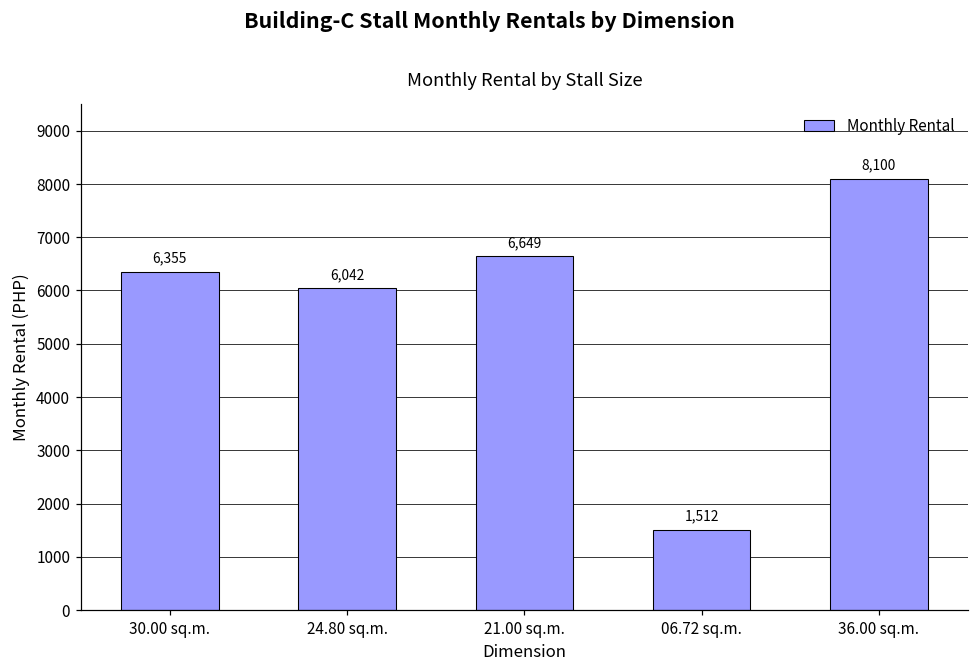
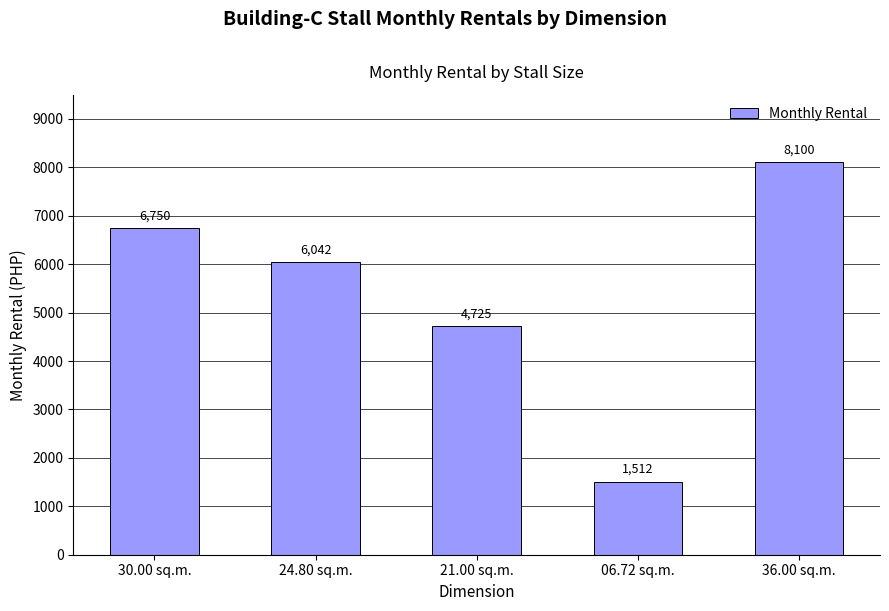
  {
-   "30.00 sq.m.": "6,355",
+   "30.00 sq.m.": "6,750",
    "24.80 sq.m.": "6,042",
-   "21.00 sq.m.": "6,649",
+   "21.00 sq.m.": "4,725",
    "06.72 sq.m.": "1,512",
    "36.00 sq.m.": "8,100"
  }
